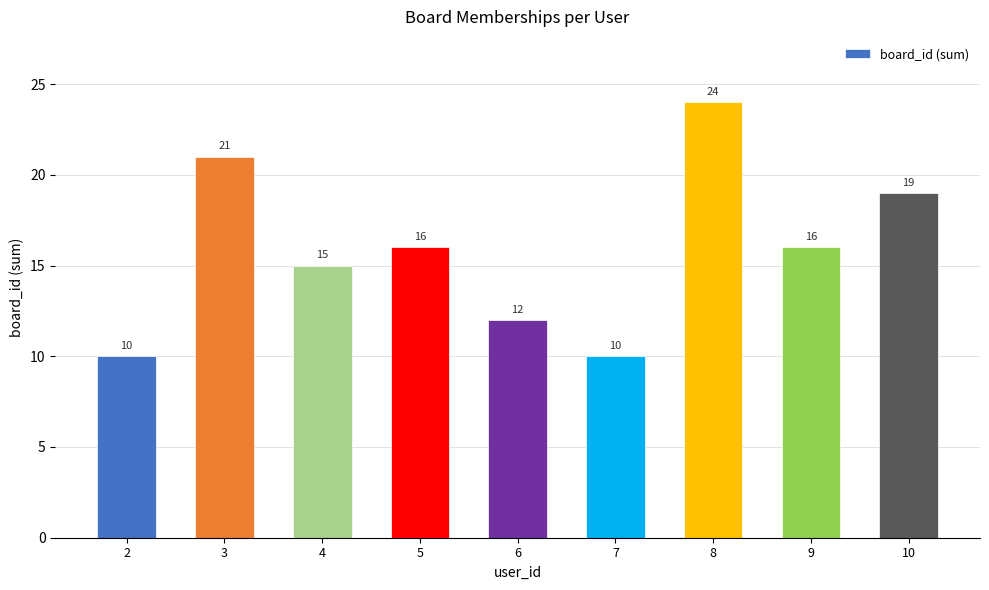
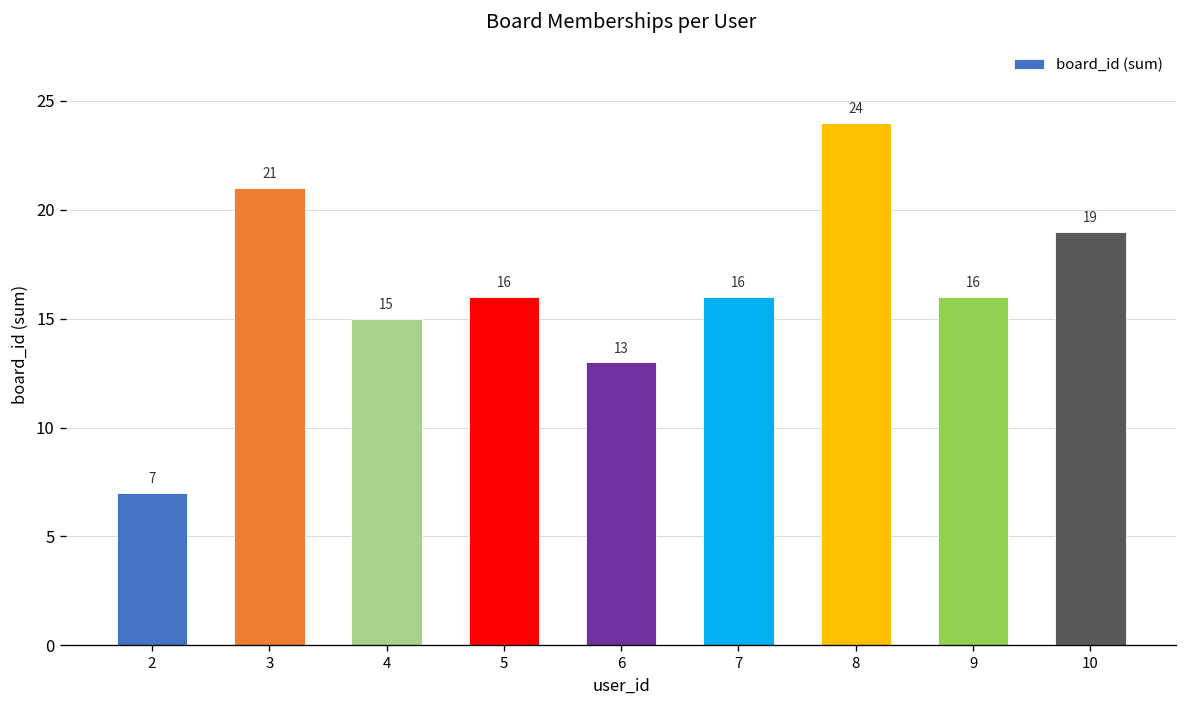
  {
-   "2": 10,
+   "2": 7,
    "3": 21,
    "4": 15,
    "5": 16,
-   "6": 12,
-   "7": 10,
+   "6": 13,
+   "7": 16,
    "8": 24,
    "9": 16,
    "10": 19
  }
